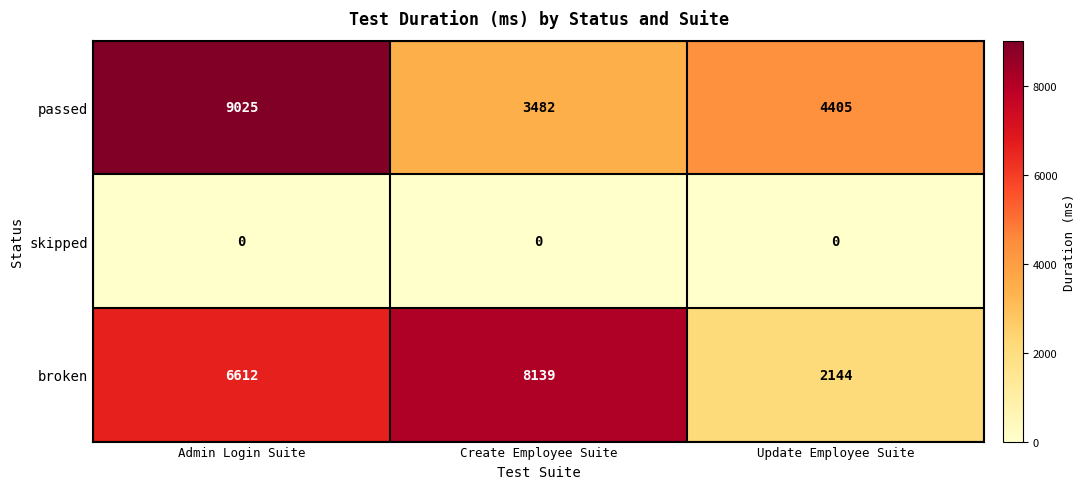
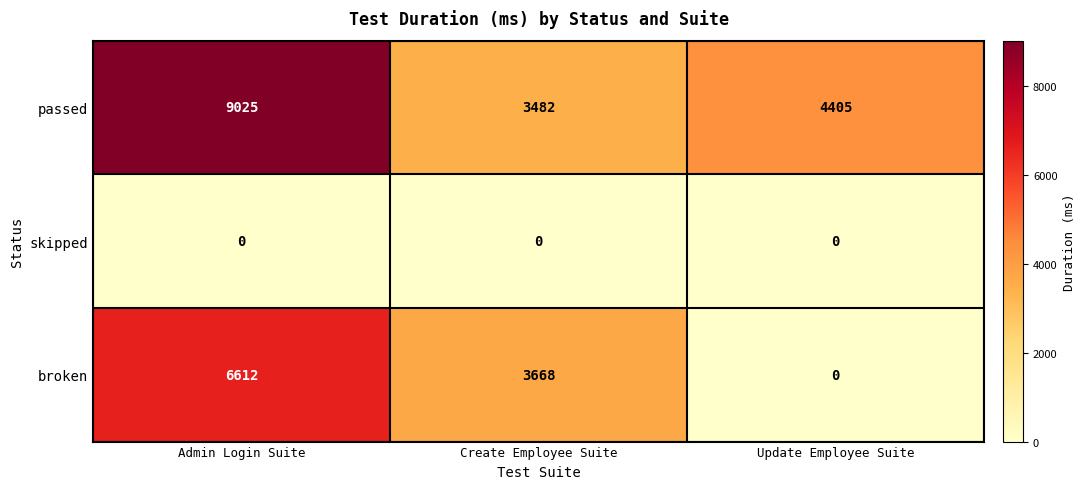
  {
    "passed": {
      "Admin Login Suite": 9025,
      "Create Employee Suite": 3482,
      "Update Employee Suite": 4405
    },
    "skipped": {
      "Admin Login Suite": 0,
      "Create Employee Suite": 0,
      "Update Employee Suite": 0
    },
    "broken": {
      "Admin Login Suite": 6612,
-     "Create Employee Suite": 8139,
-     "Update Employee Suite": 2144
+     "Create Employee Suite": 3668,
+     "Update Employee Suite": 0
    }
  }
